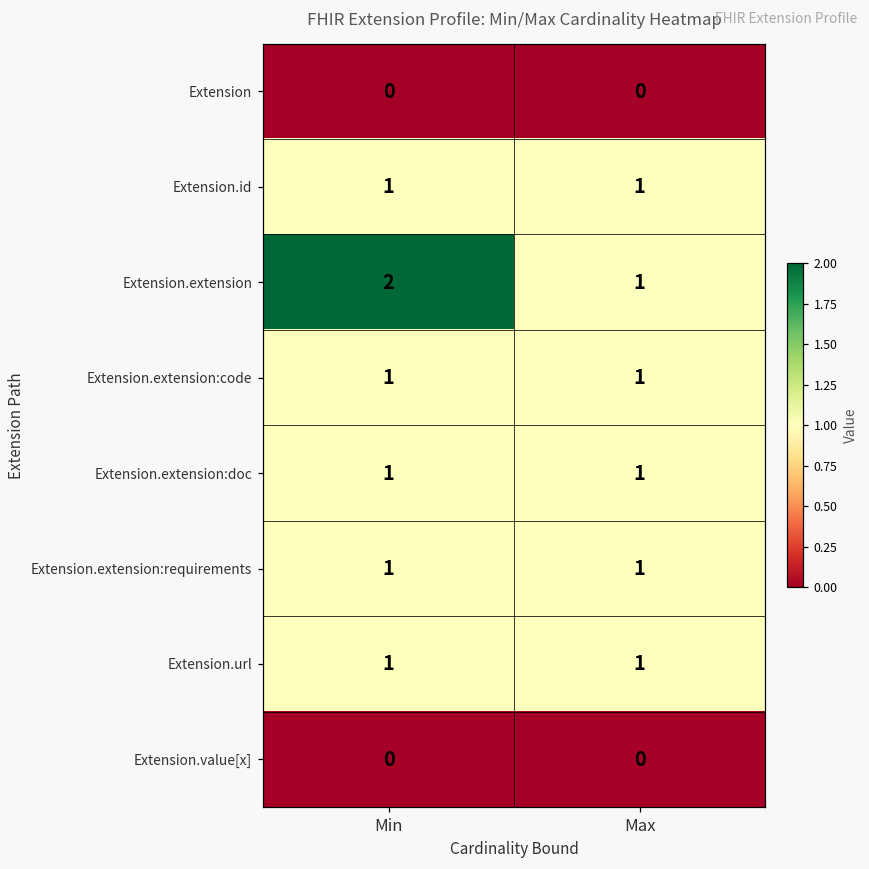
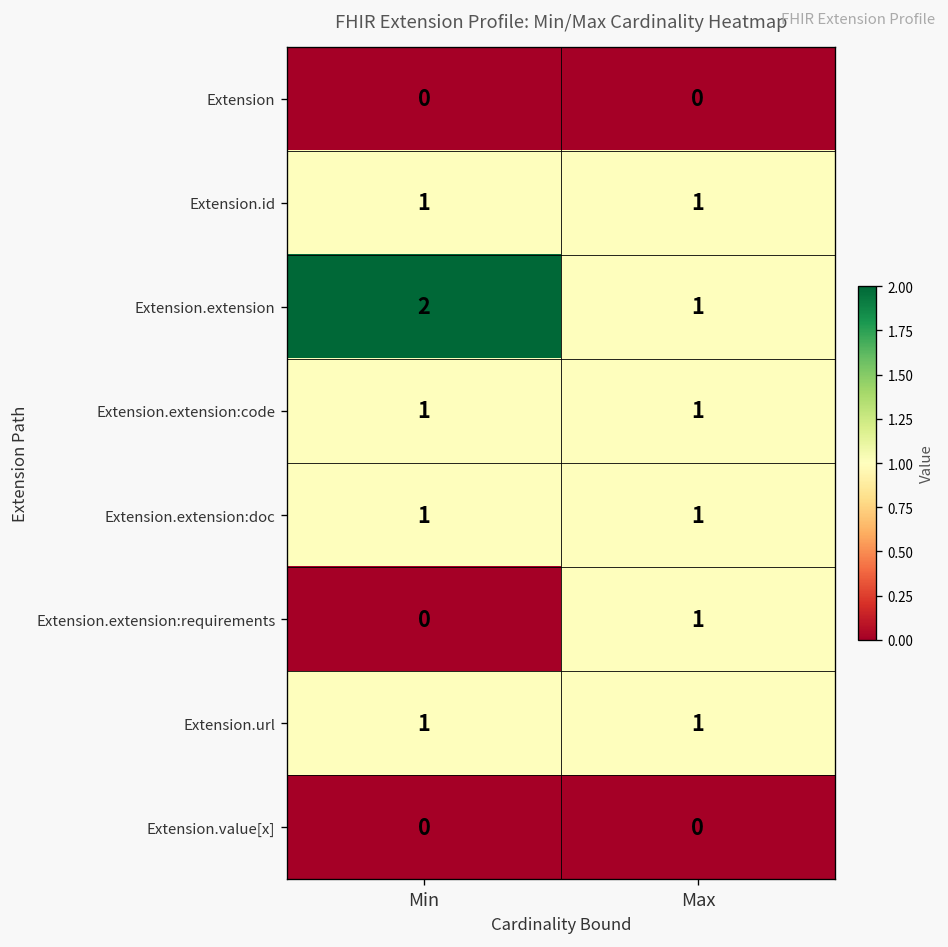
  {
    "Extension": {
      "Min": 0,
      "Max": 0
    },
    "Extension.id": {
      "Min": 1,
      "Max": 1
    },
    "Extension.extension": {
      "Min": 2,
      "Max": 1
    },
    "Extension.extension:code": {
      "Min": 1,
      "Max": 1
    },
    "Extension.extension:doc": {
      "Min": 1,
      "Max": 1
    },
    "Extension.extension:requirements": {
-     "Min": 1,
+     "Min": 0,
      "Max": 1
    },
    "Extension.url": {
      "Min": 1,
      "Max": 1
    },
    "Extension.value[x]": {
      "Min": 0,
      "Max": 0
    }
  }
